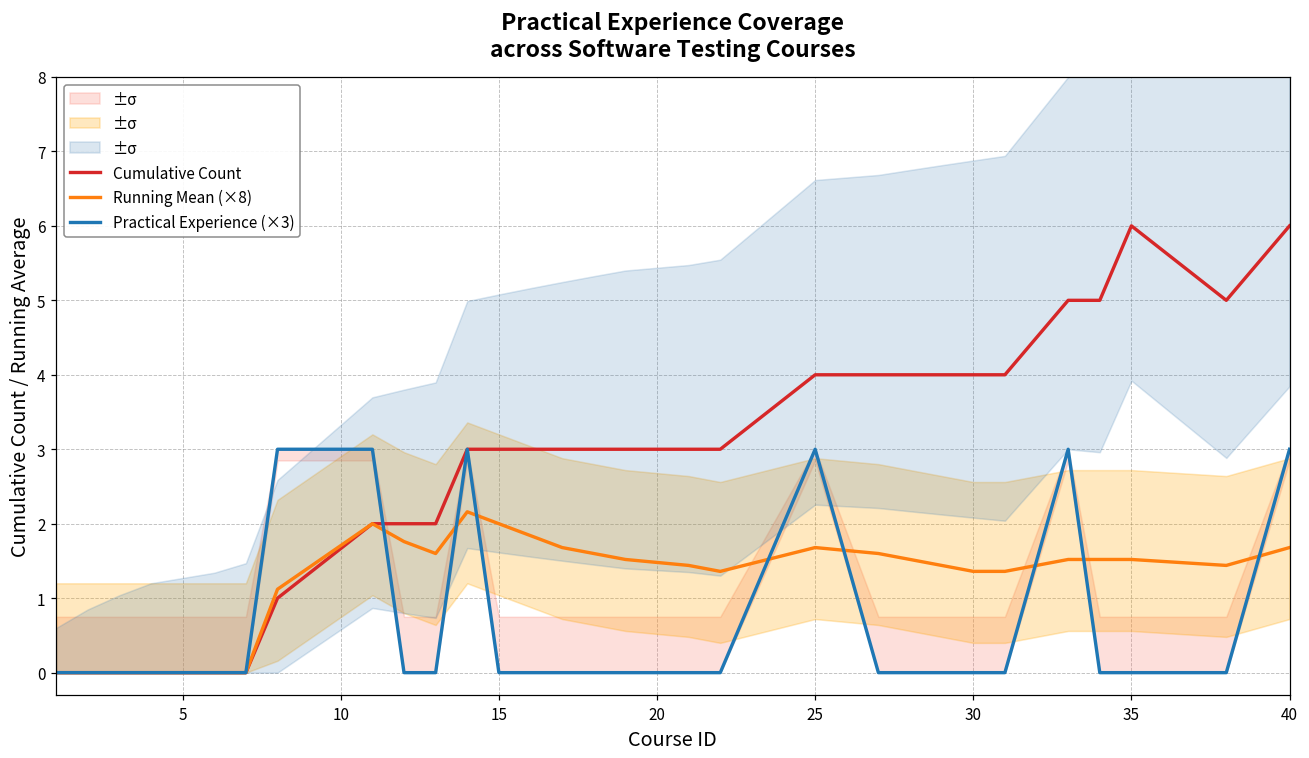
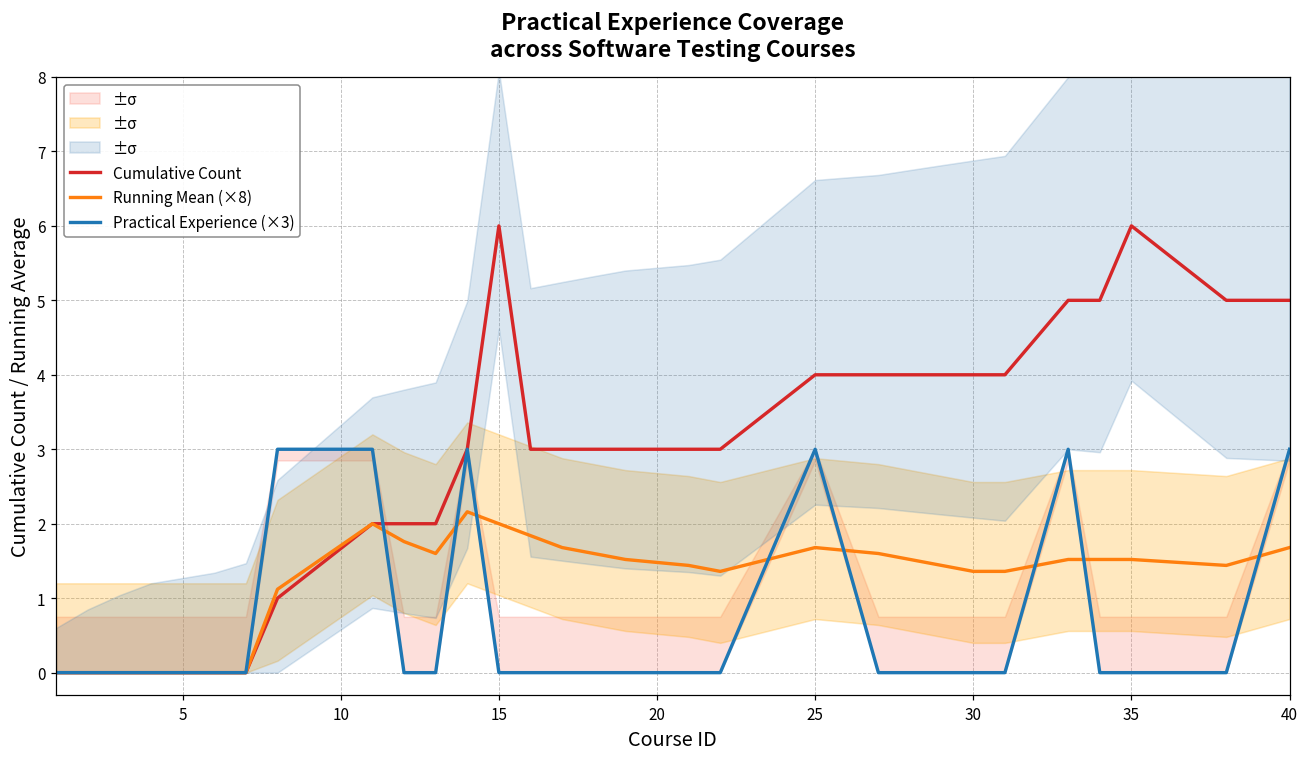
  {
    "Cumulative Count": {
-     "15": 3,
+     "15": 6,
      "25": 4,
      "30": 4,
      "35": 6,
-     "40": 6
+     "40": 5
    }
  }
